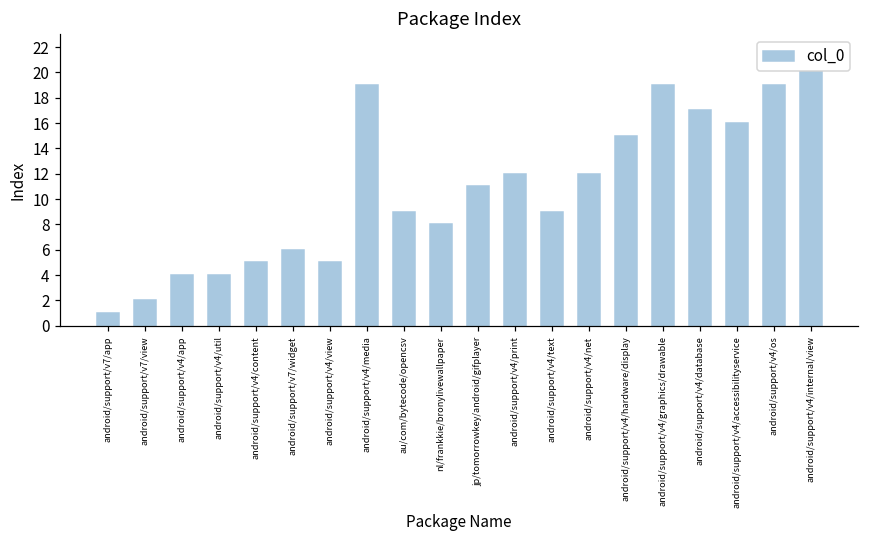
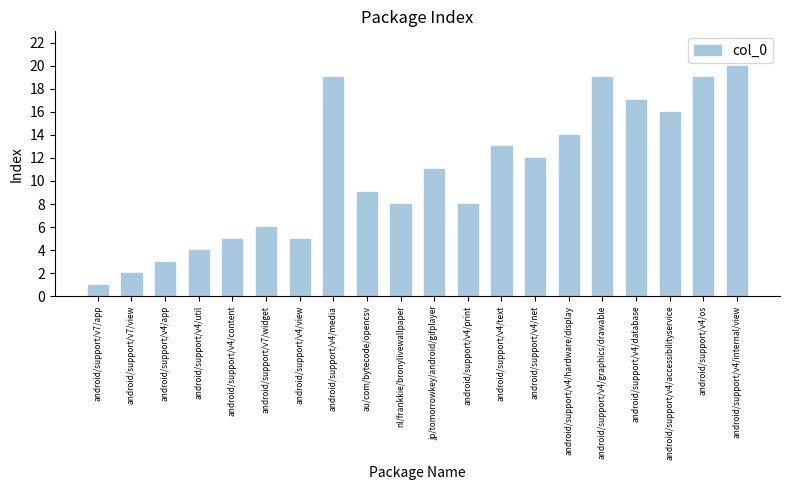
  {
    "android/support/v7/app": 1,
    "android/support/v7/view": 2,
-   "android/support/v4/app": 4,
+   "android/support/v4/app": 3,
    "android/support/v4/util": 4,
    "android/support/v4/content": 5,
    "android/support/v7/widget": 6,
    "android/support/v4/view": 5,
    "android/support/v4/media": 19,
    "au/com/bytecode/opencsv": 9,
    "nl/frankkie/bronylivewallpaper": 8,
    "jp/tomorrowkey/android/gifplayer": 11,
-   "android/support/v4/print": 12,
-   "android/support/v4/text": 9,
+   "android/support/v4/print": 8,
+   "android/support/v4/text": 13,
    "android/support/v4/net": 12,
-   "android/support/v4/hardware/display": 15,
+   "android/support/v4/hardware/display": 14,
    "android/support/v4/graphics/drawable": 19,
    "android/support/v4/database": 17,
    "android/support/v4/accessibilityservice": 16,
    "android/support/v4/os": 19,
    "android/support/v4/internal/view": 20
  }
